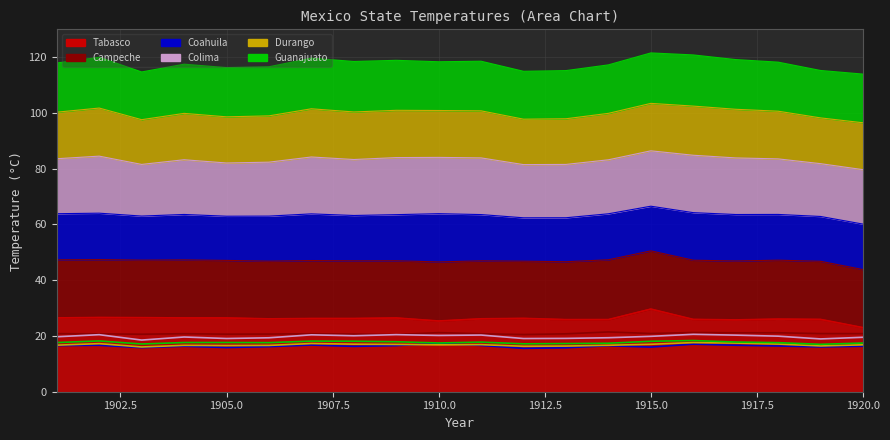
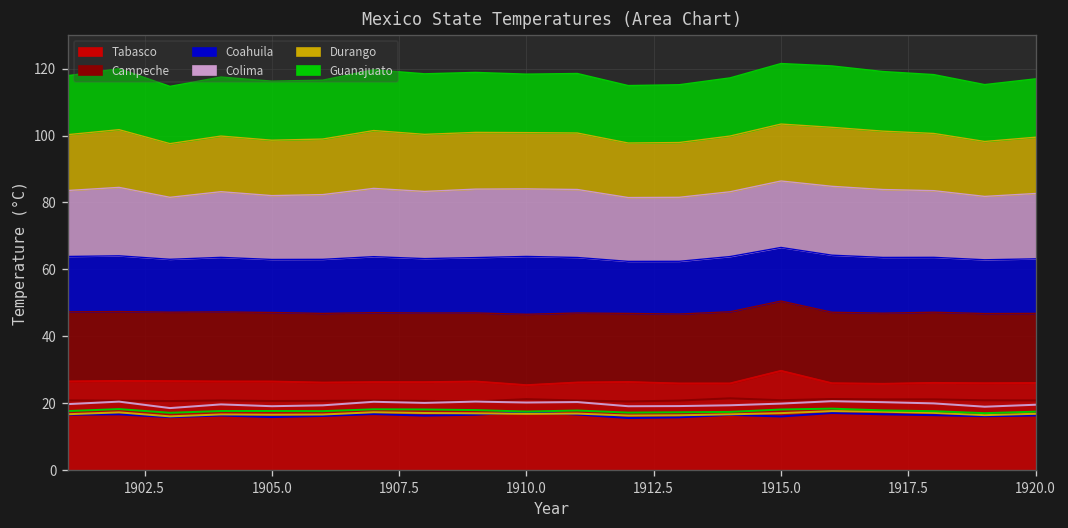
  {
    "Tabasco": {
      "1905.0": 26,
      "1910.0": 25,
      "1915.0": 30,
-     "1920.0": 23
+     "1920.0": 26
    }
  }
